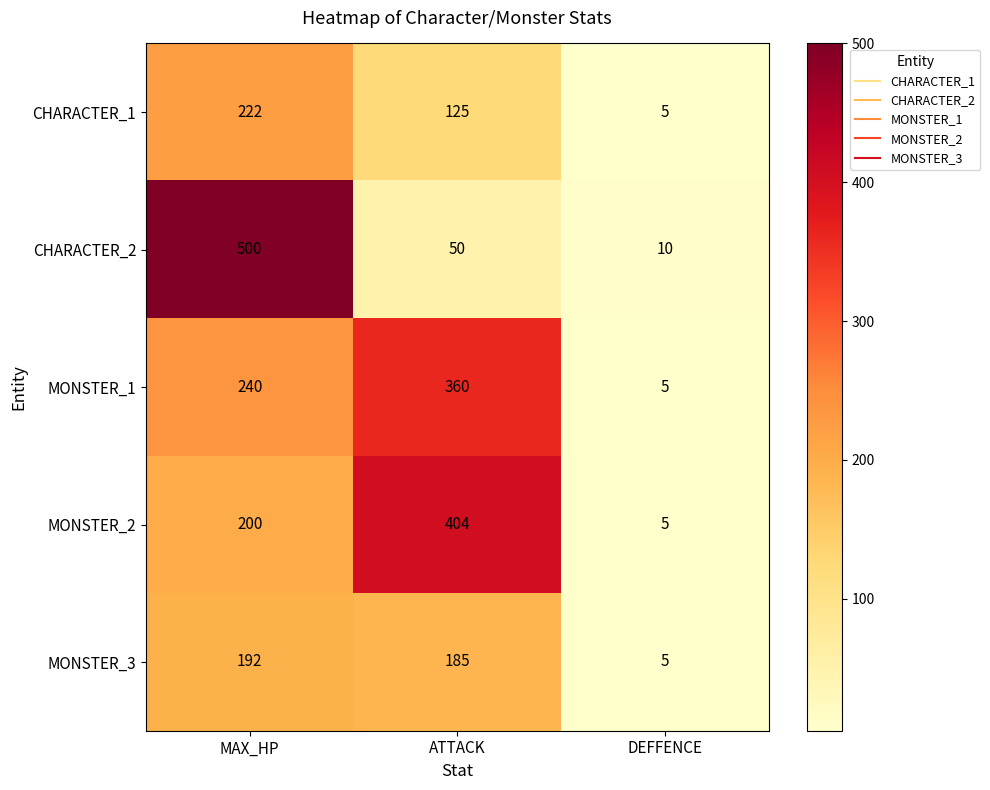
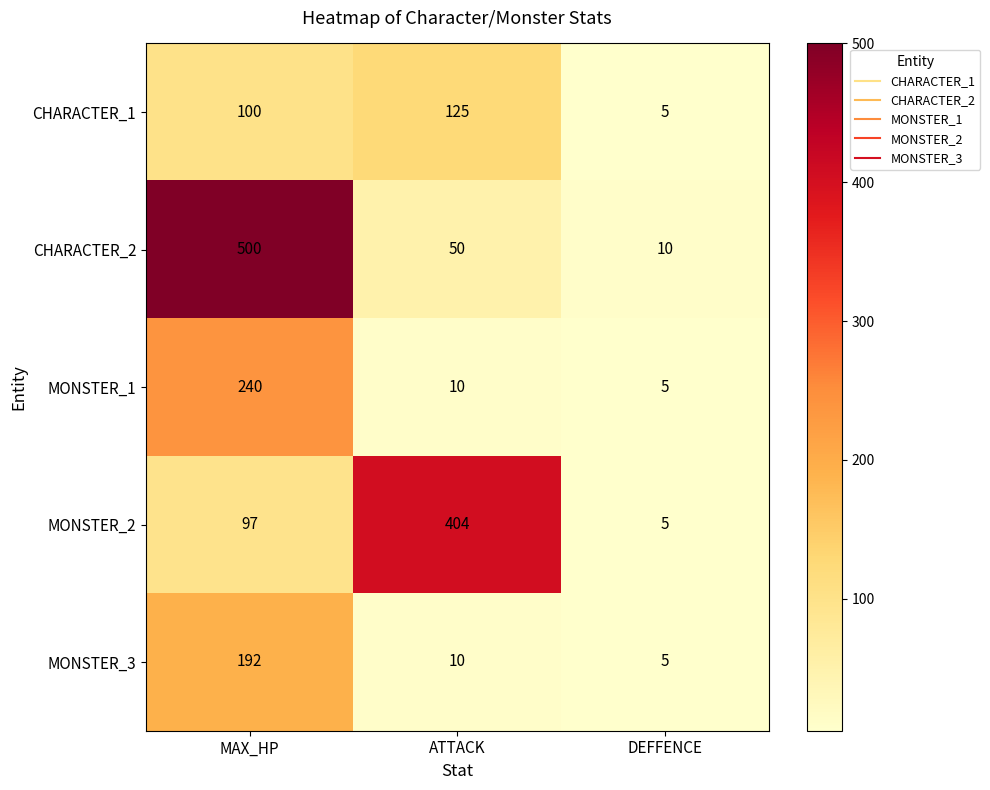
  {
    "CHARACTER_1": {
-     "MAX_HP": 222,
+     "MAX_HP": 100,
      "ATTACK": 125,
      "DEFFENCE": 5
    },
    "CHARACTER_2": {
      "MAX_HP": 500,
      "ATTACK": 50,
      "DEFFENCE": 10
    },
    "MONSTER_1": {
      "MAX_HP": 240,
-     "ATTACK": 360,
+     "ATTACK": 10,
      "DEFFENCE": 5
    },
    "MONSTER_2": {
-     "MAX_HP": 200,
+     "MAX_HP": 97,
      "ATTACK": 404,
      "DEFFENCE": 5
    },
    "MONSTER_3": {
      "MAX_HP": 192,
-     "ATTACK": 185,
+     "ATTACK": 10,
      "DEFFENCE": 5
    }
  }
